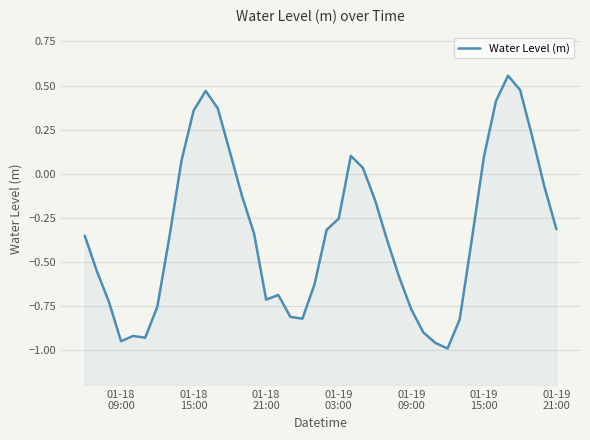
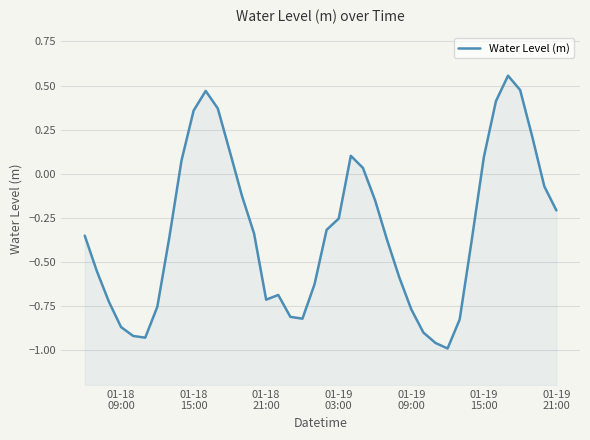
  {
-   "01-18 09:00": -0.95,
+   "01-18 09:00": -0.87,
    "01-18 15:00": 0.36,
    "01-18 21:00": -0.72,
    "01-19 03:00": -0.26,
    "01-19 09:00": -0.77,
    "01-19 15:00": 0.09,
-   "01-19 21:00": -0.32
+   "01-19 21:00": -0.21
  }
